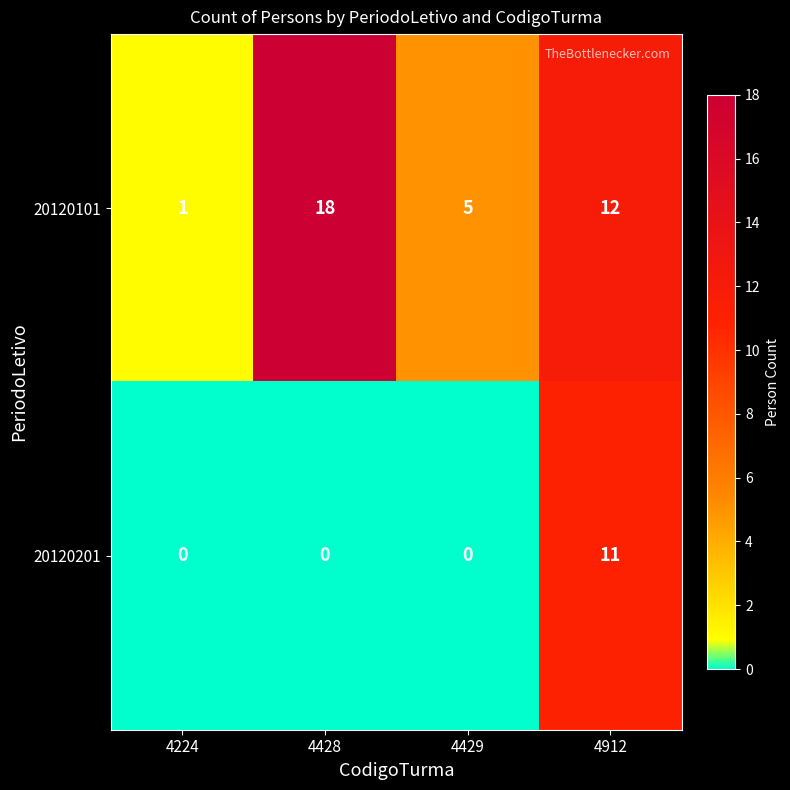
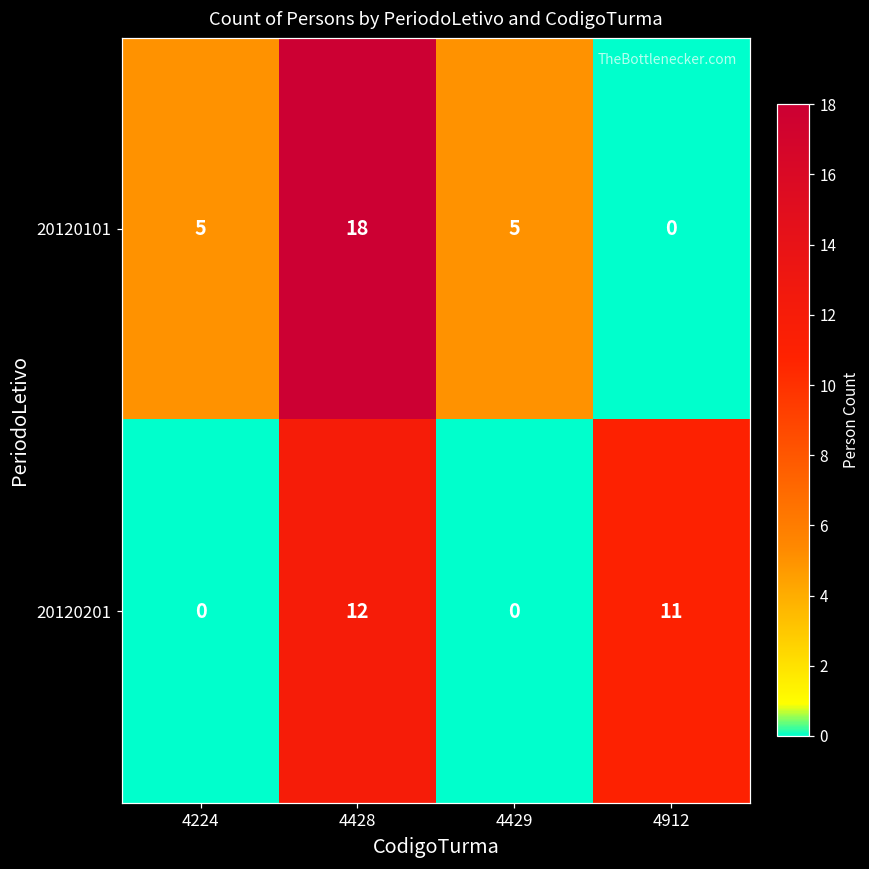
  {
    "20120101": {
-     "4224": 1,
+     "4224": 5,
      "4428": 18,
      "4429": 5,
-     "4912": 12
+     "4912": 0
    },
    "20120201": {
      "4224": 0,
-     "4428": 0,
+     "4428": 12,
      "4429": 0,
      "4912": 11
    }
  }
